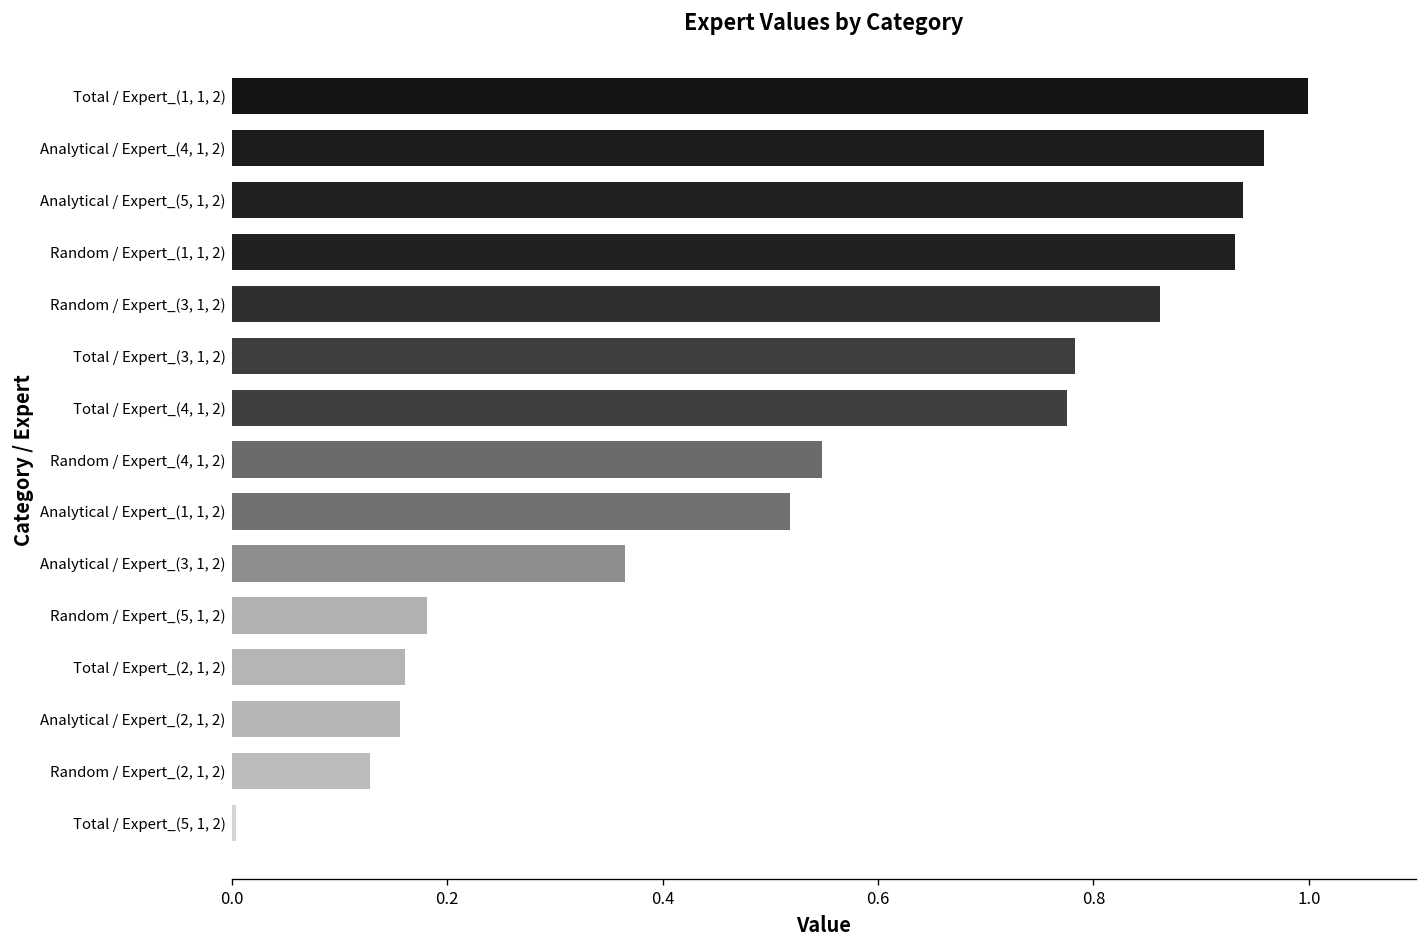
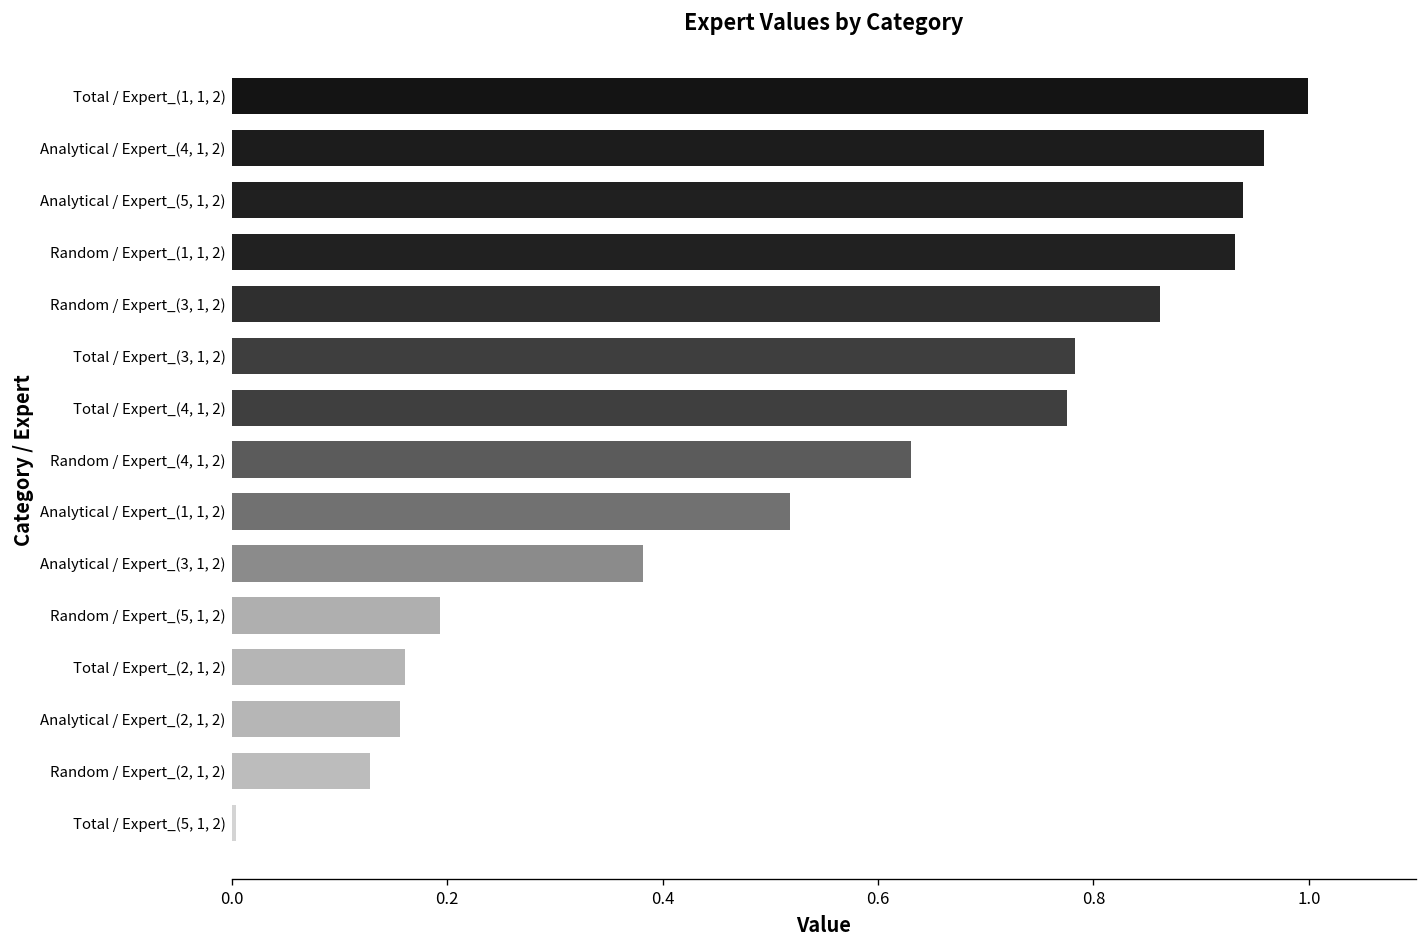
  {
    "Total / Expert_(1, 1, 2)": 1.00,
    "Analytical / Expert_(4, 1, 2)": 0.96,
    "Analytical / Expert_(5, 1, 2)": 0.94,
    "Random / Expert_(1, 1, 2)": 0.93,
    "Random / Expert_(3, 1, 2)": 0.86,
    "Total / Expert_(3, 1, 2)": 0.78,
    "Total / Expert_(4, 1, 2)": 0.78,
-   "Random / Expert_(4, 1, 2)": 0.55,
+   "Random / Expert_(4, 1, 2)": 0.63,
    "Analytical / Expert_(1, 1, 2)": 0.52,
-   "Analytical / Expert_(3, 1, 2)": 0.37,
-   "Random / Expert_(5, 1, 2)": 0.18,
+   "Analytical / Expert_(3, 1, 2)": 0.38,
+   "Random / Expert_(5, 1, 2)": 0.19,
    "Total / Expert_(2, 1, 2)": 0.16,
    "Analytical / Expert_(2, 1, 2)": 0.16,
    "Random / Expert_(2, 1, 2)": 0.13,
    "Total / Expert_(5, 1, 2)": 0.00
  }
